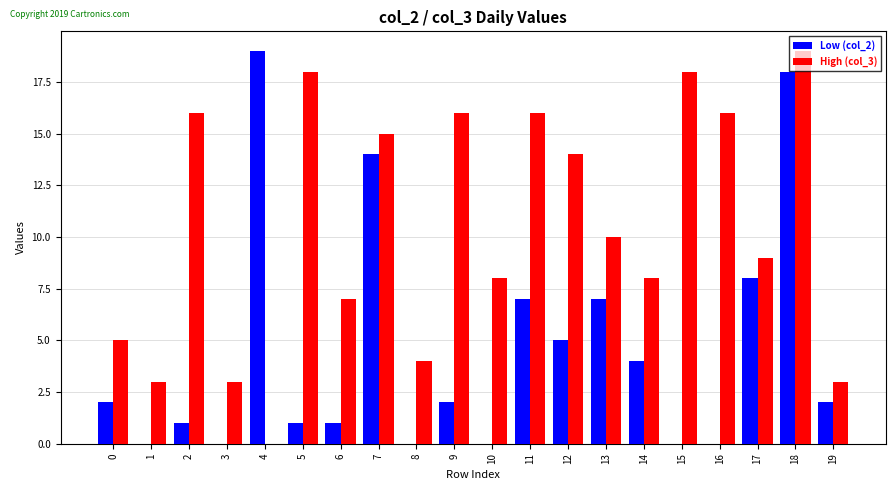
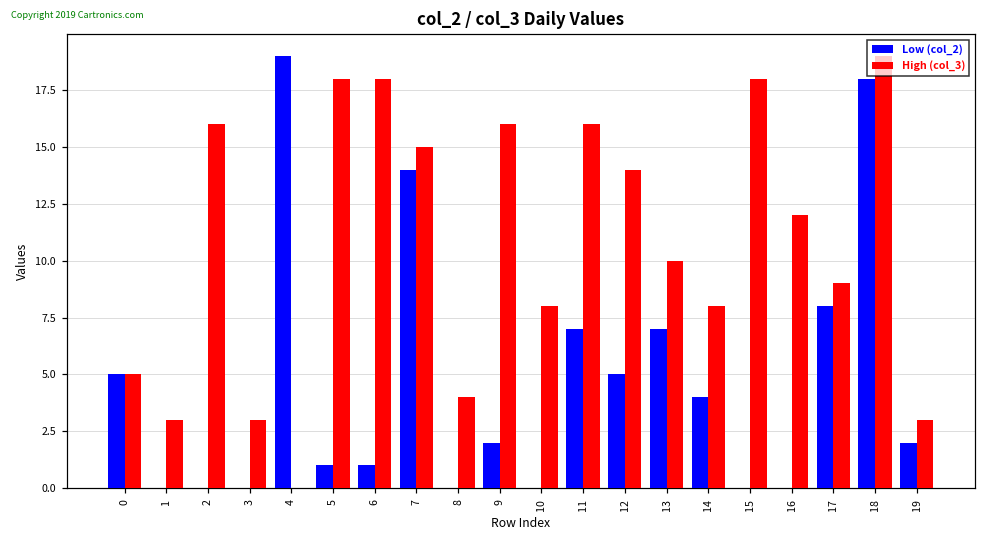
  {
    "Low (col_2)": {
-     "0": 2,
+     "0": 5,
      "1": 0,
-     "2": 1,
+     "2": 0,
      "3": 0,
      "4": 19,
      "5": 1,
      "6": 1,
      "7": 14,
      "8": 0,
      "9": 2,
      "10": 0,
      "11": 7,
      "12": 5,
      "13": 7,
      "14": 4,
      "15": 0,
      "16": 0,
      "17": 8,
      "18": 18,
      "19": 2
    },
    "High (col_3)": {
      "0": 5,
      "1": 3,
      "2": 16,
      "3": 3,
      "4": 0,
      "5": 18,
-     "6": 7,
+     "6": 18,
      "7": 15,
      "8": 4,
      "9": 16,
      "10": 8,
      "11": 16,
      "12": 14,
      "13": 10,
      "14": 8,
      "15": 18,
-     "16": 16,
+     "16": 12,
      "17": 9,
      "19": 3
    }
  }
